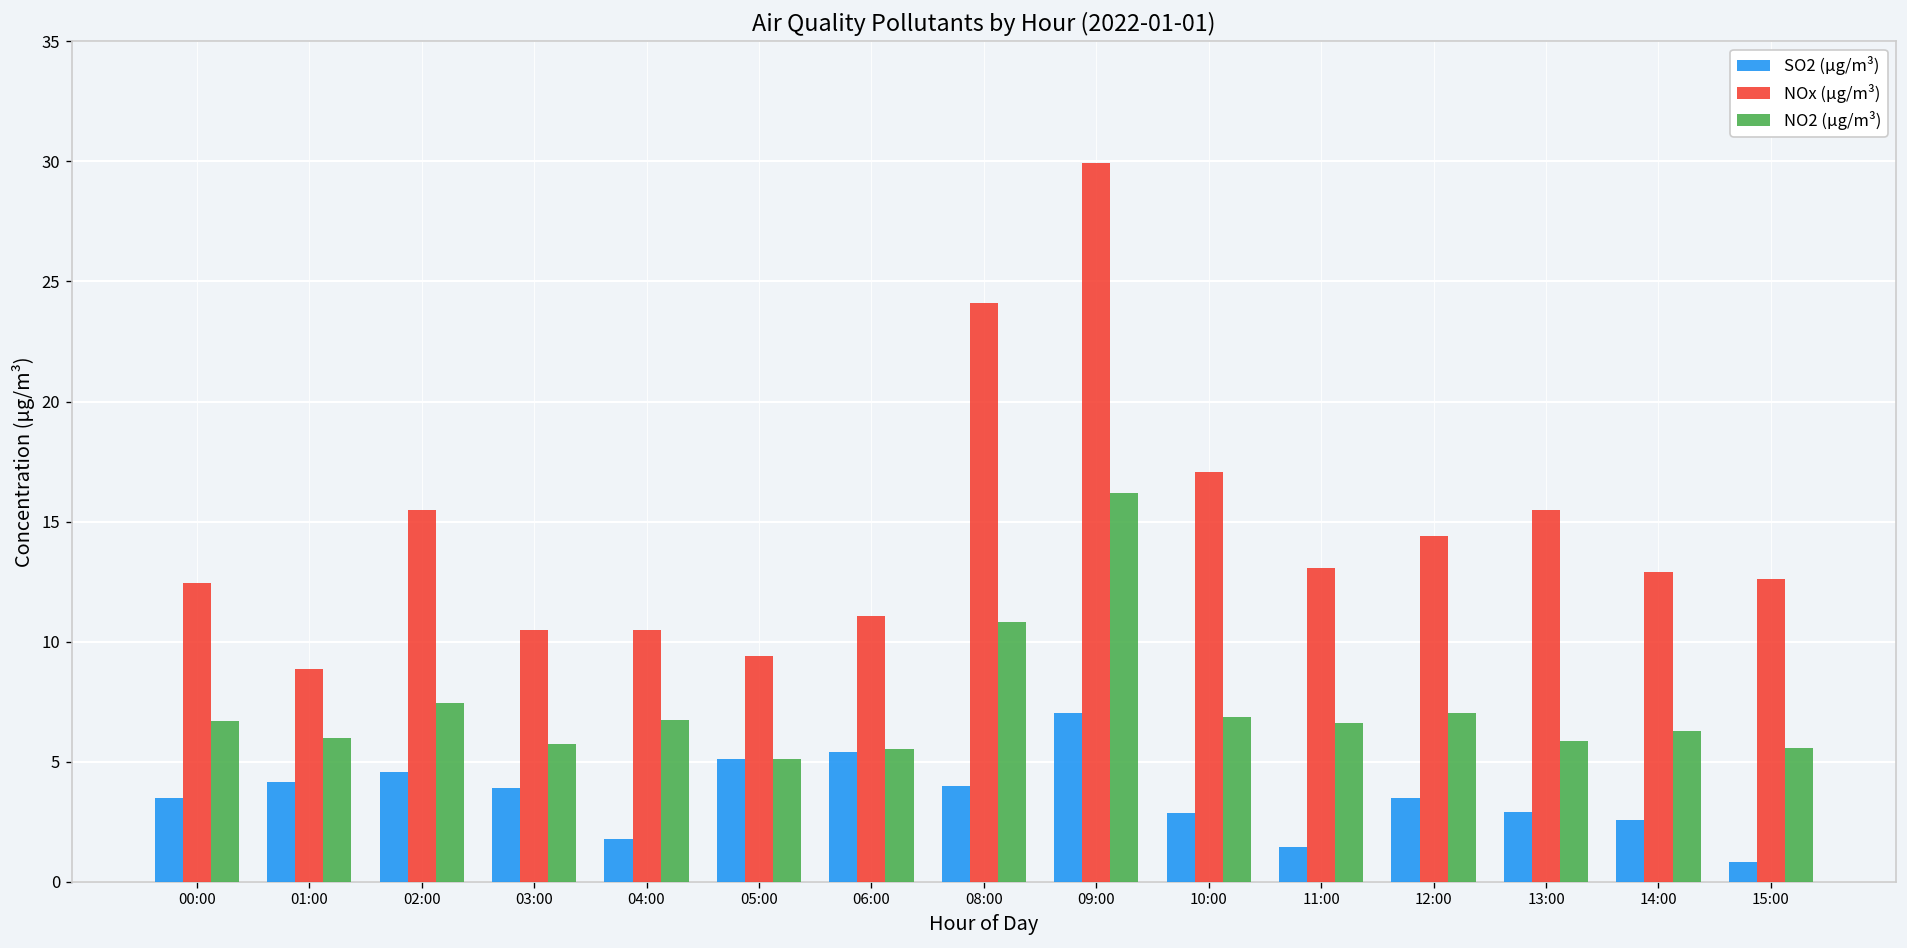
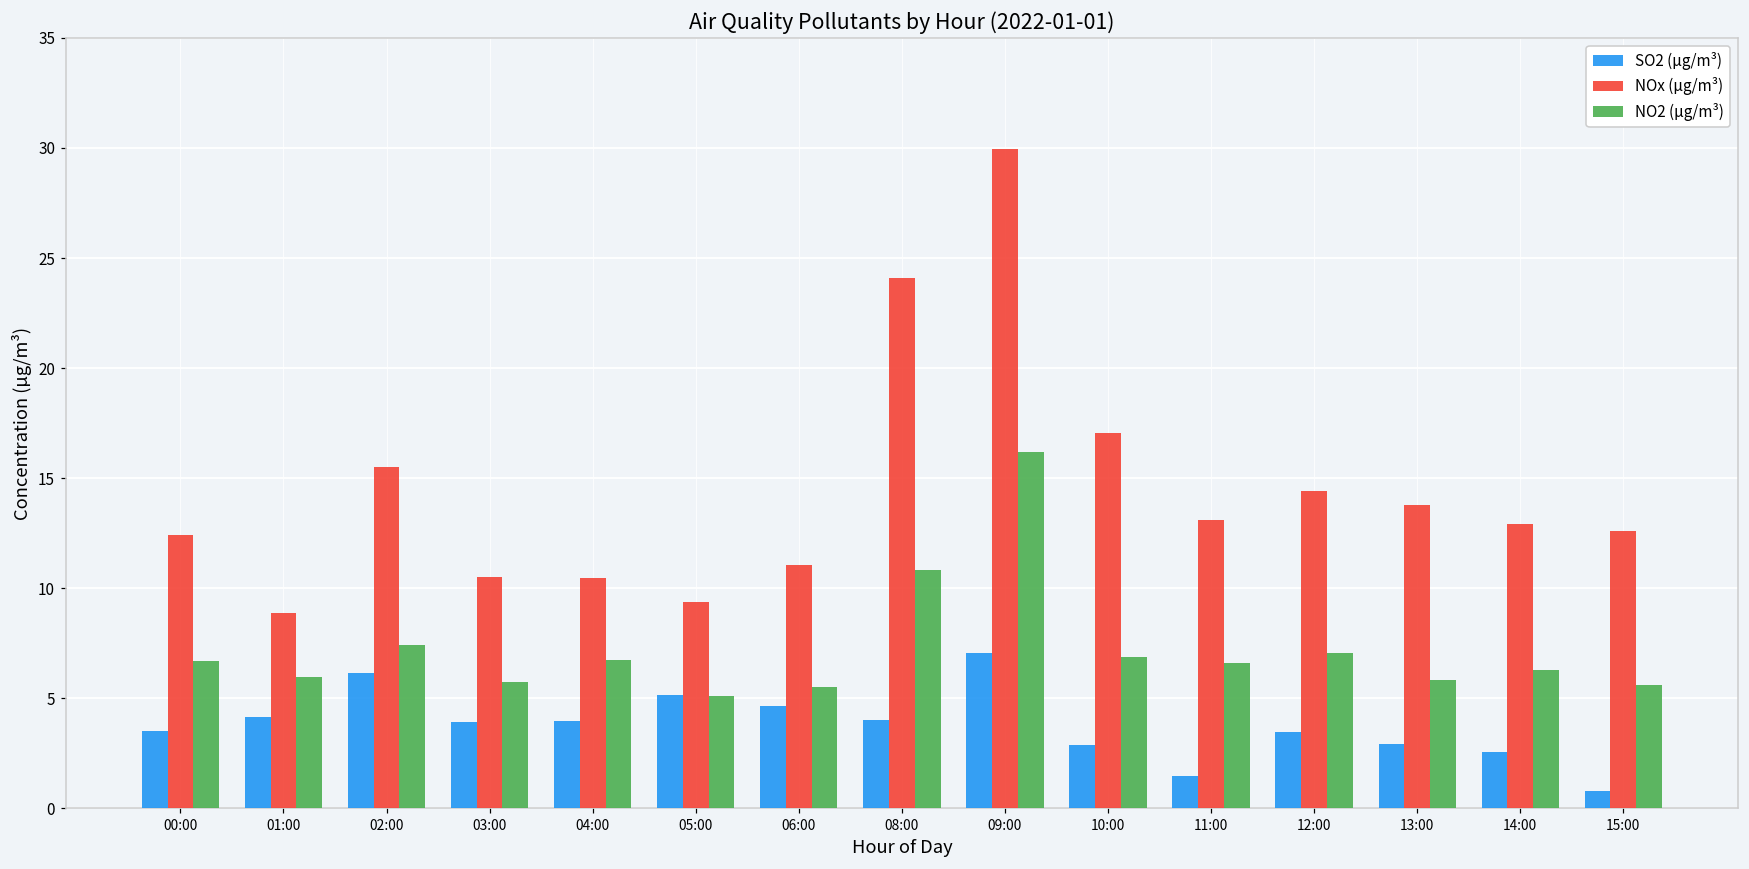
  {
    "SO2 (µg/m³)": {
      "00:00": 3.5,
      "01:00": 4.2,
-     "02:00": 4.6,
+     "02:00": 6.2,
      "03:00": 3.9,
-     "04:00": 1.8,
+     "04:00": 4.0,
      "05:00": 5.1,
-     "06:00": 5.4,
+     "06:00": 4.6,
      "08:00": 4.0,
      "09:00": 7.0,
      "10:00": 2.9,
      "11:00": 1.5,
      "12:00": 3.5,
      "13:00": 2.9,
      "14:00": 2.6,
      "15:00": 0.8
    },
    "NOx (µg/m³)": {
      "00:00": 12.4,
      "01:00": 8.9,
      "02:00": 15.5,
      "03:00": 10.5,
      "04:00": 10.5,
      "05:00": 9.4,
      "06:00": 11.1,
      "08:00": 24.1,
      "09:00": 29.9,
      "10:00": 17.1,
      "11:00": 13.1,
      "12:00": 14.4,
-     "13:00": 15.5,
+     "13:00": 13.8,
      "14:00": 12.9,
      "15:00": 12.6
    },
    "NO2 (µg/m³)": {
      "00:00": 6.7,
      "01:00": 6.0,
      "02:00": 7.4,
      "03:00": 5.7,
      "04:00": 6.7,
      "05:00": 5.1,
      "06:00": 5.5,
      "08:00": 10.8,
      "09:00": 16.2,
      "10:00": 6.9,
      "11:00": 6.6,
      "12:00": 7.0,
      "13:00": 5.8,
      "14:00": 6.3,
      "15:00": 5.6
    }
  }
